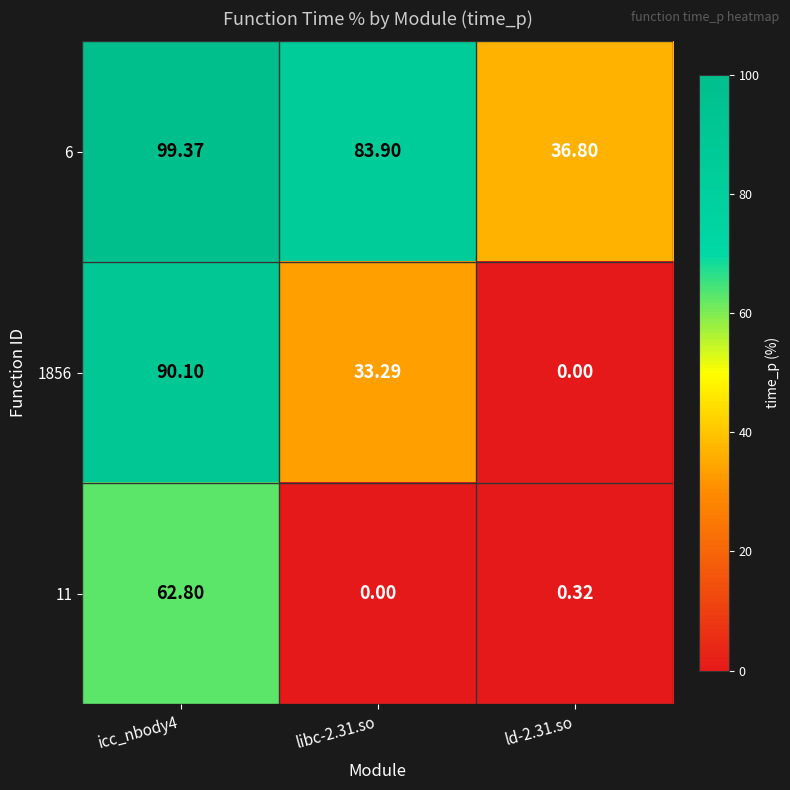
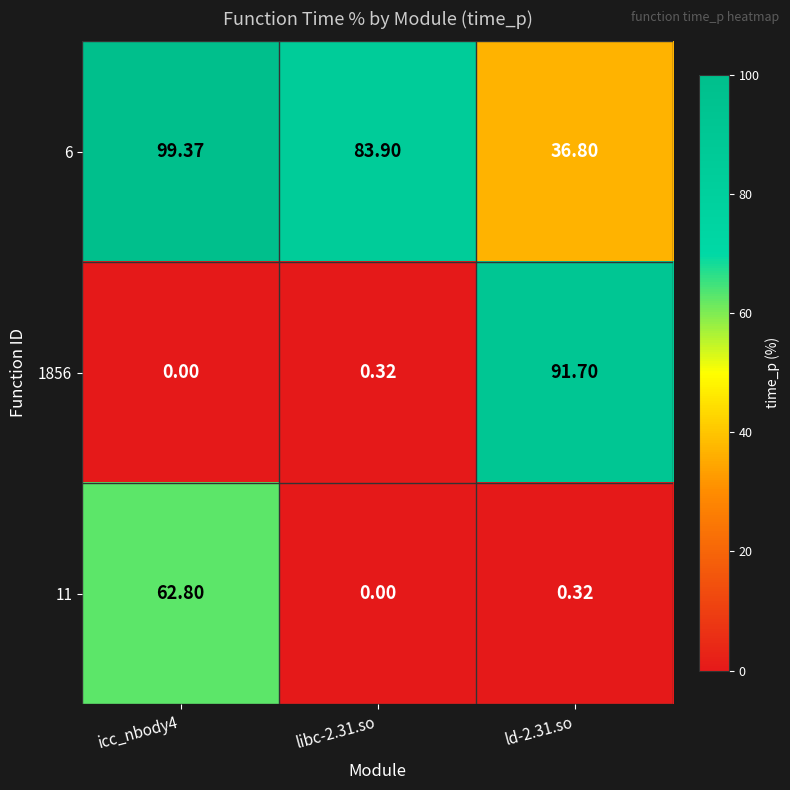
  {
    "6": {
      "icc_nbody4": 99.37,
      "libc-2.31.so": 83.90,
      "ld-2.31.so": 36.80
    },
    "1856": {
-     "icc_nbody4": 90.10,
-     "libc-2.31.so": 33.29,
-     "ld-2.31.so": 0.00
+     "icc_nbody4": 0.00,
+     "libc-2.31.so": 0.32,
+     "ld-2.31.so": 91.70
    },
    "11": {
      "icc_nbody4": 62.80,
      "libc-2.31.so": 0.00,
      "ld-2.31.so": 0.32
    }
  }
